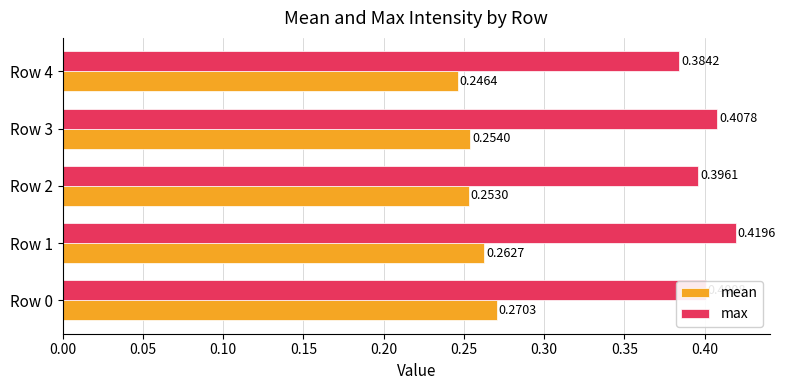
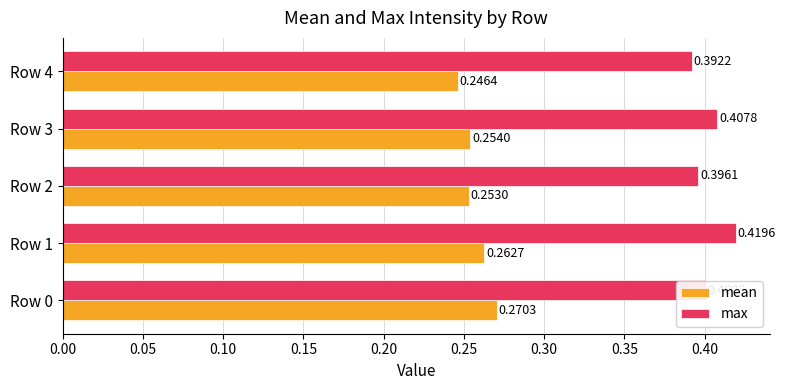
  {
    "mean": {
      "Row 4": 0.2464,
      "Row 3": 0.2540,
      "Row 2": 0.2530,
      "Row 1": 0.2627,
      "Row 0": 0.2703
    },
    "max": {
-     "Row 4": 0.3842,
+     "Row 4": 0.3922,
      "Row 3": 0.4078,
      "Row 2": 0.3961,
      "Row 1": 0.4196
    }
  }
